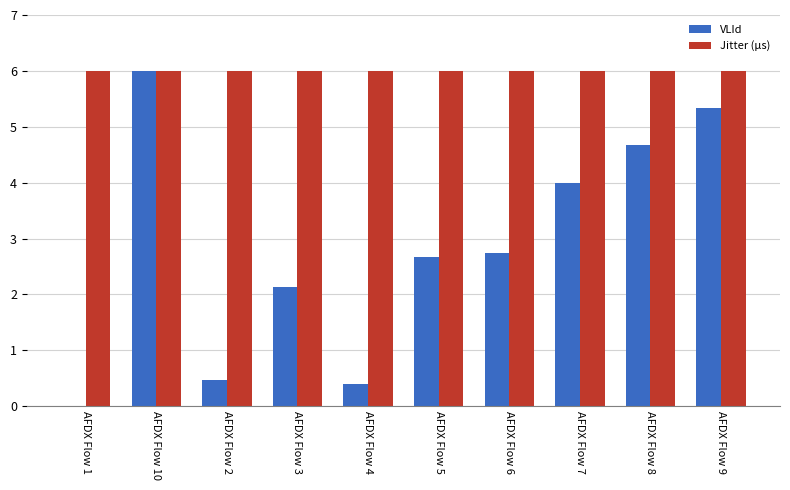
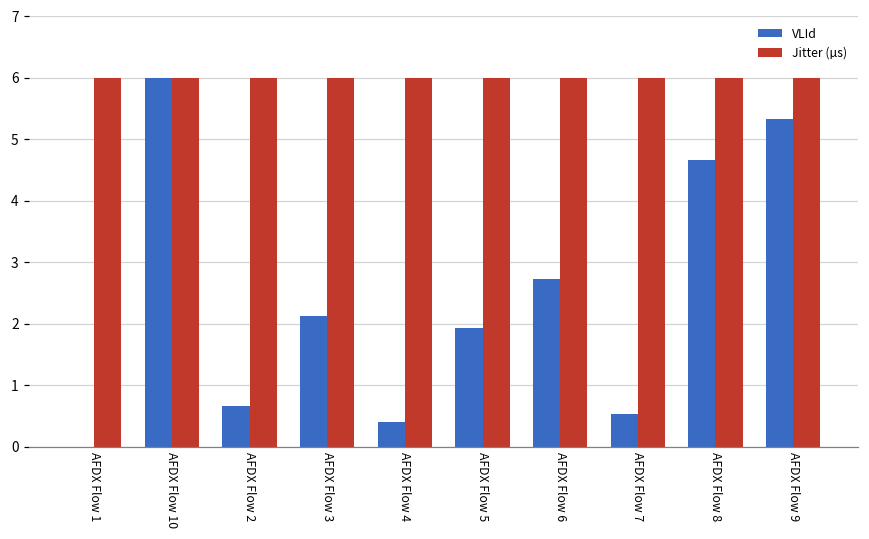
  {
    "VLId": {
      "AFDX Flow 1": 0.0,
      "AFDX Flow 10": 6.0,
-     "AFDX Flow 2": 0.5,
+     "AFDX Flow 2": 0.7,
      "AFDX Flow 3": 2.1,
      "AFDX Flow 4": 0.4,
-     "AFDX Flow 5": 2.7,
+     "AFDX Flow 5": 1.9,
      "AFDX Flow 6": 2.7,
-     "AFDX Flow 7": 4.0,
+     "AFDX Flow 7": 0.5,
      "AFDX Flow 8": 4.7,
      "AFDX Flow 9": 5.3
    },
    "Jitter (µs)": {
      "AFDX Flow 1": 6.0,
      "AFDX Flow 10": 6.0,
      "AFDX Flow 2": 6.0,
      "AFDX Flow 3": 6.0,
      "AFDX Flow 4": 6.0,
      "AFDX Flow 5": 6.0,
      "AFDX Flow 6": 6.0,
      "AFDX Flow 7": 6.0,
      "AFDX Flow 8": 6.0,
      "AFDX Flow 9": 6.0
    }
  }
